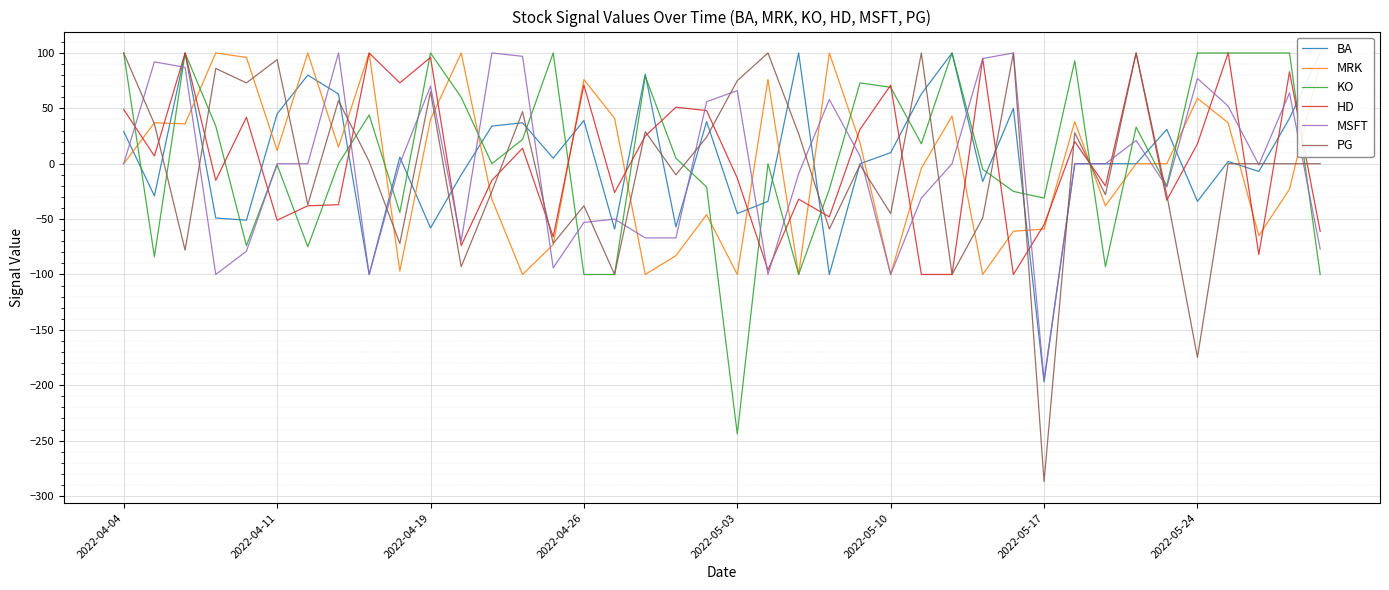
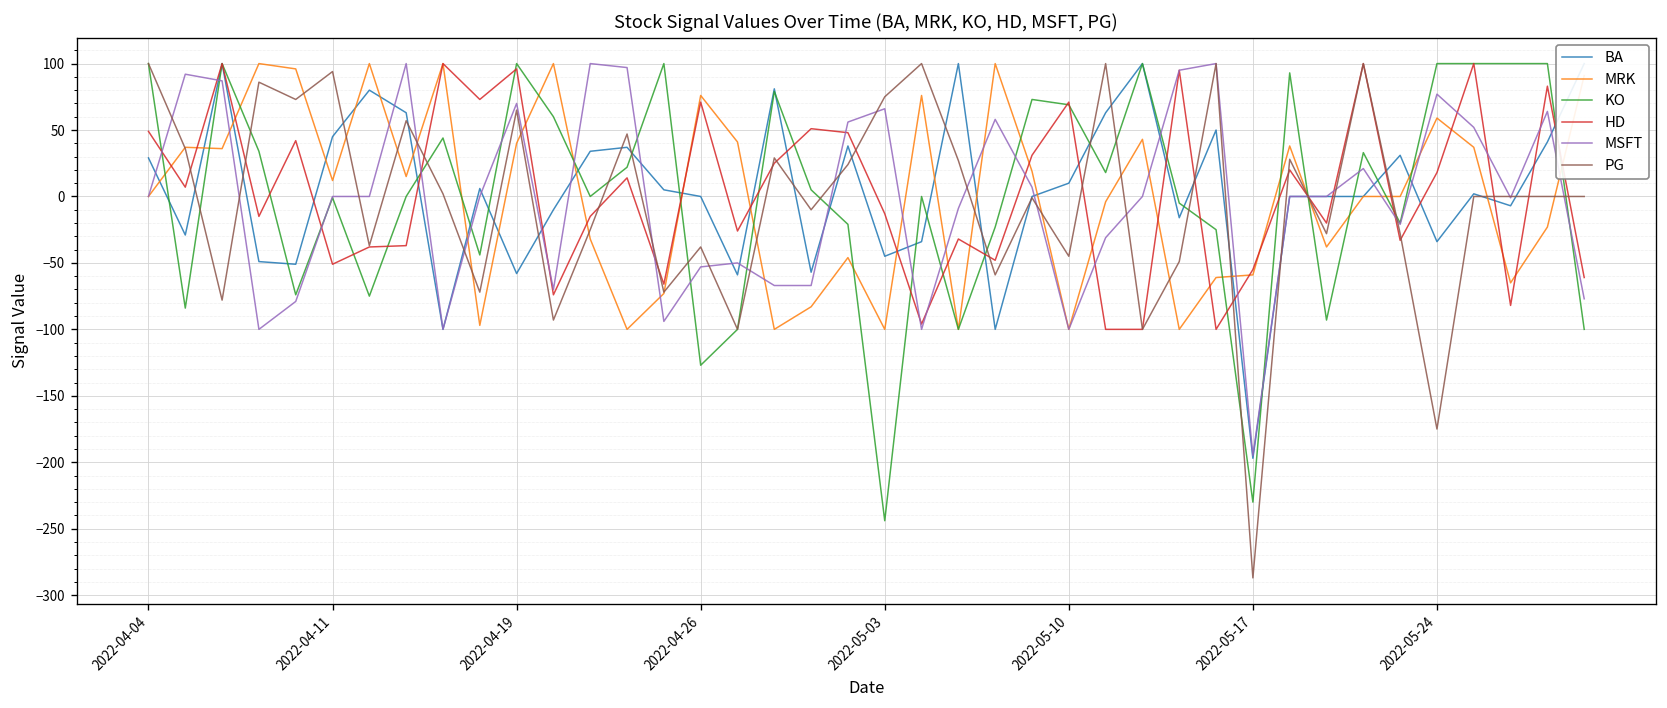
  {
    "BA": {
      "2022-04-04": 29,
      "2022-04-11": 45,
      "2022-04-19": -58,
-     "2022-04-26": 39,
+     "2022-04-26": 0,
      "2022-05-03": -45,
      "2022-05-10": 10,
      "2022-05-24": -34
    },
    "MRK": {
      "2022-04-11": 12,
      "2022-04-19": 40,
      "2022-04-26": 76,
      "2022-05-03": -100,
      "2022-05-17": -59,
      "2022-05-24": 59
    },
    "KO": {
      "2022-04-19": 100,
-     "2022-04-26": -100,
+     "2022-04-26": -127,
      "2022-05-03": -244,
-     "2022-05-17": -31,
+     "2022-05-17": -230,
      "2022-05-24": 100
    },
    "HD": {
      "2022-04-04": 49,
      "2022-04-11": -51,
      "2022-04-19": 96,
      "2022-04-26": 71,
      "2022-05-03": -13,
      "2022-05-17": -55,
      "2022-05-24": 18
    },
    "MSFT": {
      "2022-04-19": 70,
      "2022-04-26": -53,
      "2022-05-03": 66,
      "2022-05-24": 77
    },
    "PG": {
      "2022-04-11": 94,
      "2022-04-19": 65,
      "2022-04-26": -38,
      "2022-05-03": 75,
      "2022-05-10": -45,
      "2022-05-17": -287,
      "2022-05-24": -175
    }
  }
